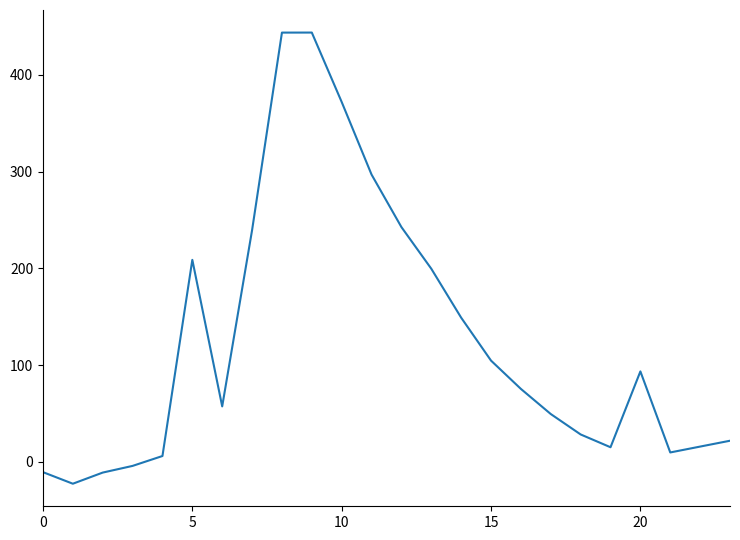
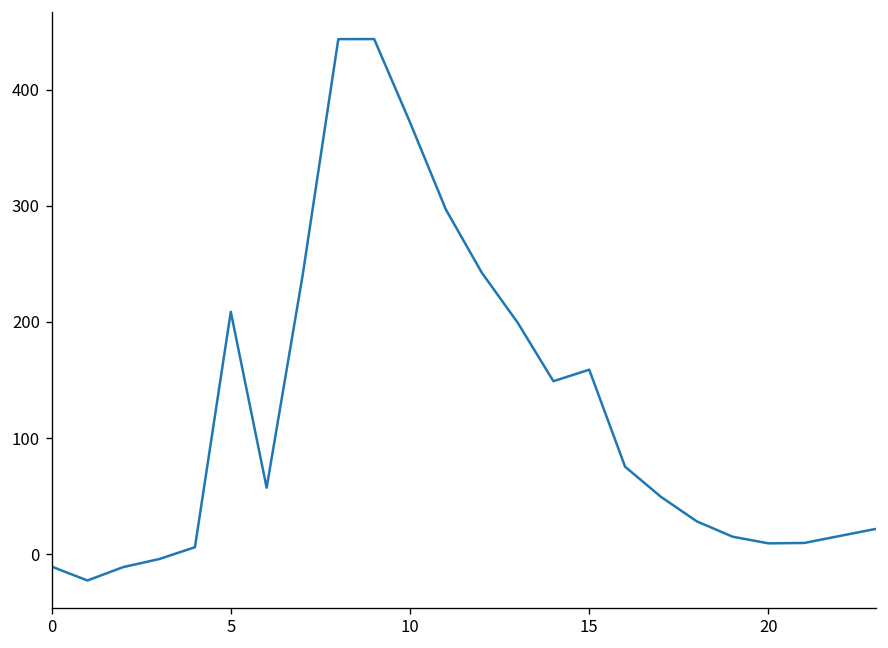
  {
    "0": -10,
    "5": 210,
    "10": 370,
-   "15": 100,
-   "20": 90
+   "15": 160,
+   "20": 10
  }
